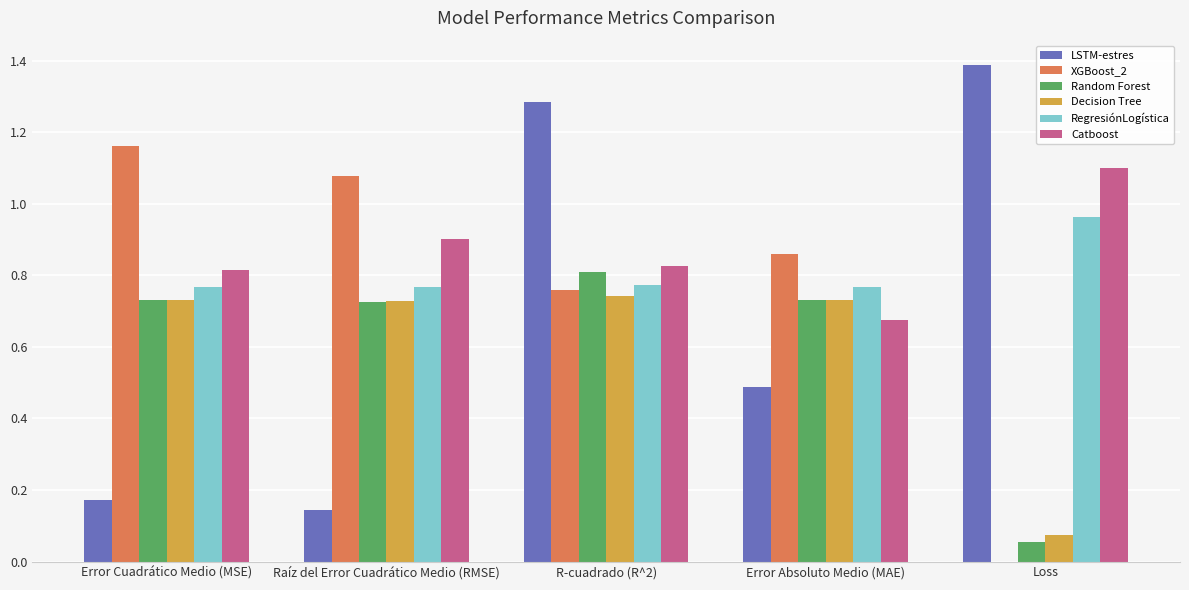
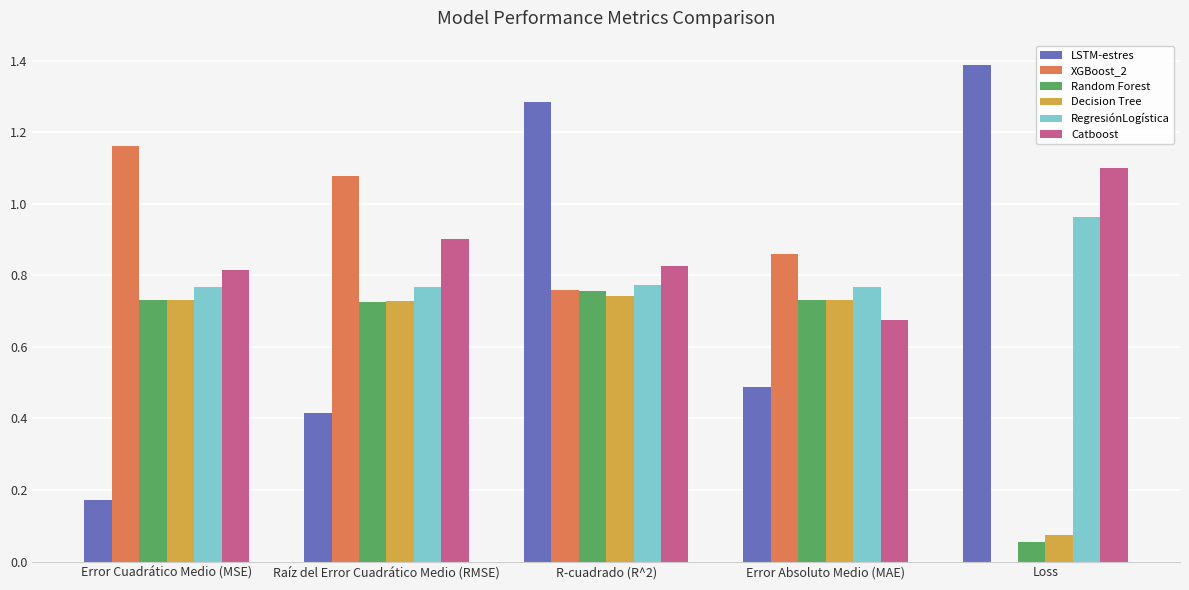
  {
    "LSTM-estres": {
      "Error Cuadrático Medio (MSE)": 0.17,
-     "Raíz del Error Cuadrático Medio (RMSE)": 0.14,
+     "Raíz del Error Cuadrático Medio (RMSE)": 0.41,
      "R-cuadrado (R^2)": 1.29,
      "Error Absoluto Medio (MAE)": 0.49,
      "Loss": 1.39
    },
    "Random Forest": {
      "Error Cuadrático Medio (MSE)": 0.73,
      "Raíz del Error Cuadrático Medio (RMSE)": 0.72,
-     "R-cuadrado (R^2)": 0.81,
+     "R-cuadrado (R^2)": 0.76,
      "Error Absoluto Medio (MAE)": 0.73,
      "Loss": 0.06
    },
    "RegresiónLogística": {
      "Error Cuadrático Medio (MSE)": 0.77,
      "Raíz del Error Cuadrático Medio (RMSE)": 0.77,
      "R-cuadrado (R^2)": 0.77,
      "Error Absoluto Medio (MAE)": 0.77,
      "Loss": 0.96
    },
    "Catboost": {
      "Error Cuadrático Medio (MSE)": 0.82,
      "Raíz del Error Cuadrático Medio (RMSE)": 0.90,
      "R-cuadrado (R^2)": 0.83,
      "Error Absoluto Medio (MAE)": 0.68,
      "Loss": 1.10
    }
  }
